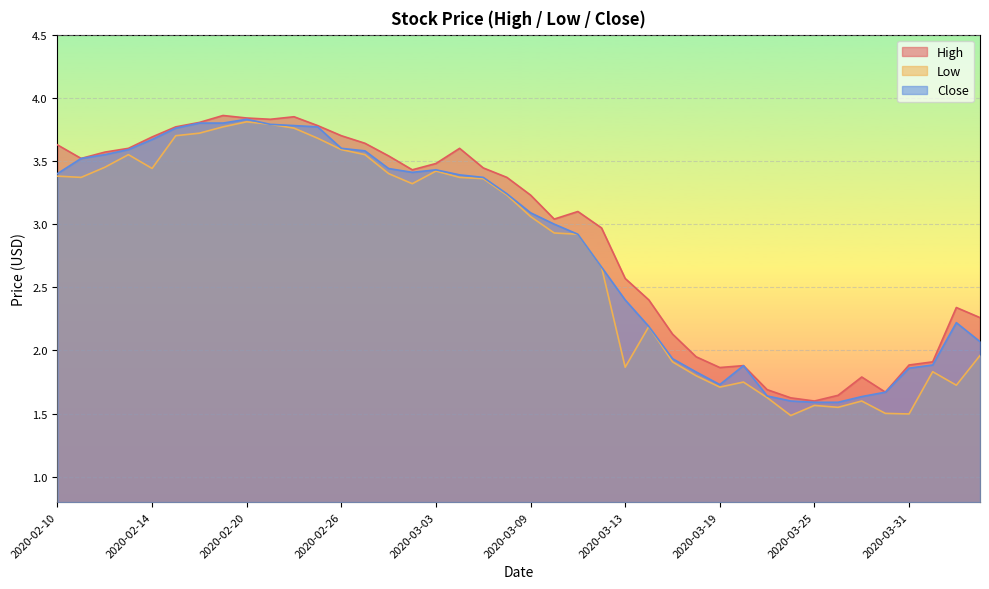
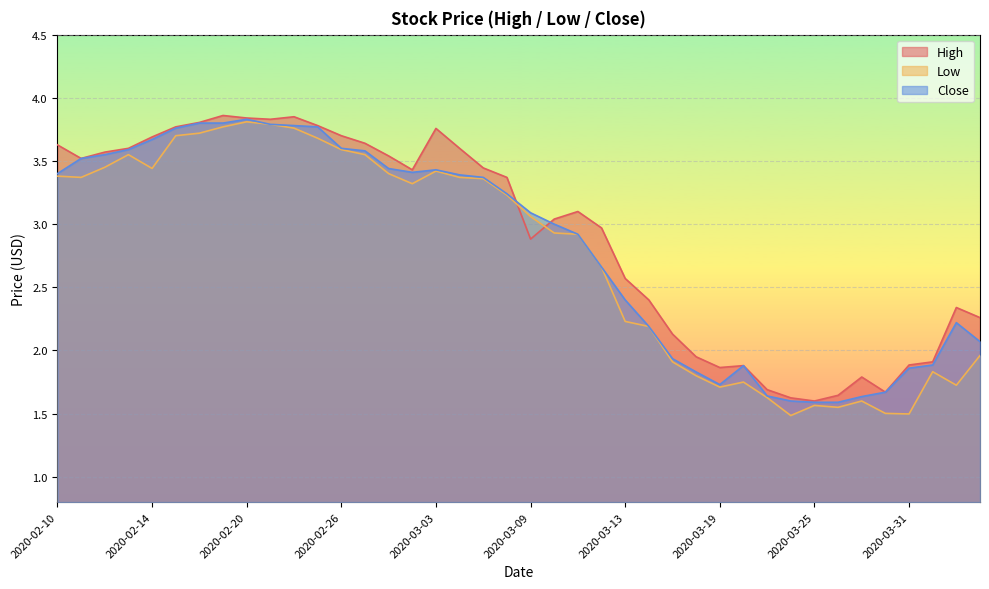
  {
    "High": {
      "2020-02-10": 3.63,
      "2020-02-26": 3.70,
-     "2020-03-03": 3.48,
-     "2020-03-09": 3.23,
+     "2020-03-03": 3.76,
+     "2020-03-09": 2.88,
      "2020-03-13": 2.57,
      "2020-03-19": 1.87,
      "2020-03-31": 1.88
    },
    "Low": {
      "2020-02-14": 3.44,
      "2020-03-09": 3.06,
-     "2020-03-13": 1.87,
+     "2020-03-13": 2.23,
      "2020-03-25": 1.57,
      "2020-03-31": 1.50
    },
    "Close": {
      "2020-03-09": 3.09,
      "2020-03-13": 2.40,
      "2020-03-31": 1.86
    }
  }
